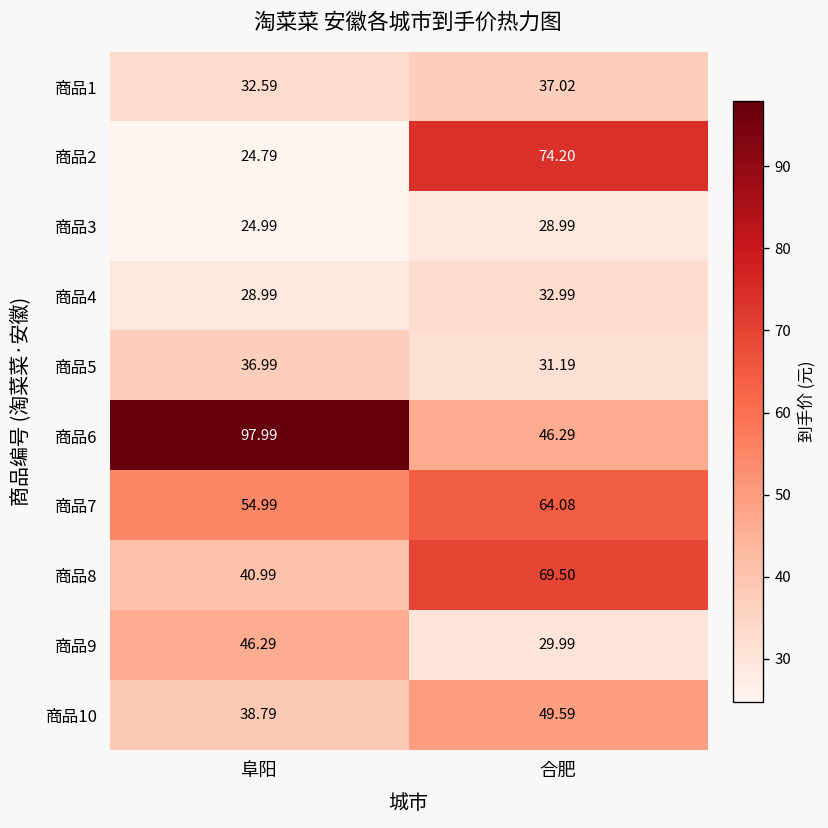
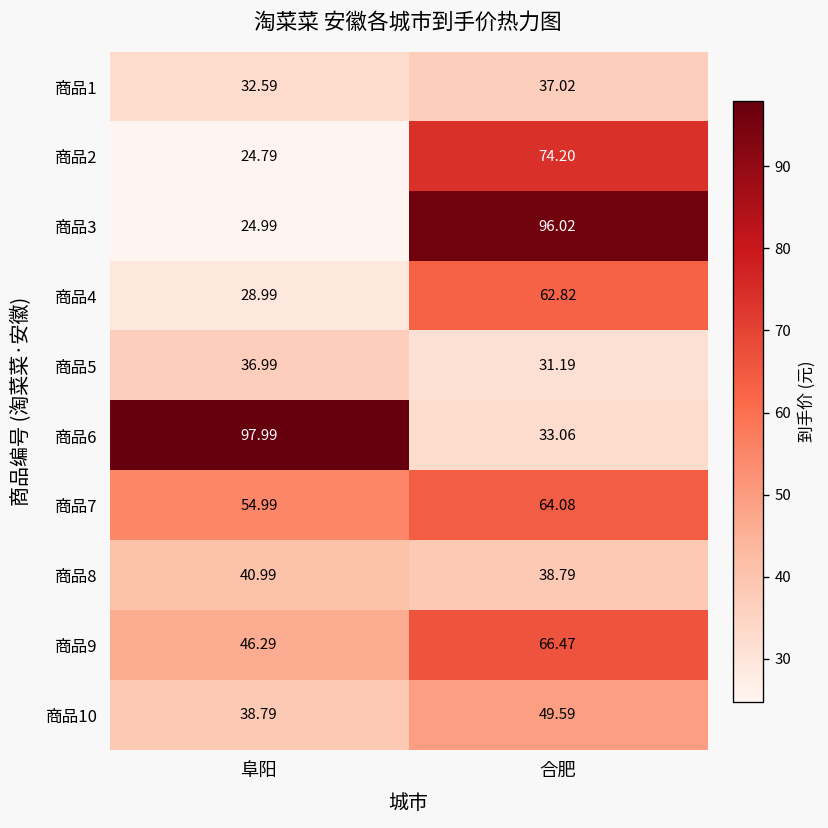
  {
    "商品1": {
      "阜阳": 32.59,
      "合肥": 37.02
    },
    "商品2": {
      "阜阳": 24.79,
      "合肥": 74.20
    },
    "商品3": {
      "阜阳": 24.99,
-     "合肥": 28.99
+     "合肥": 96.02
    },
    "商品4": {
      "阜阳": 28.99,
-     "合肥": 32.99
+     "合肥": 62.82
    },
    "商品5": {
      "阜阳": 36.99,
      "合肥": 31.19
    },
    "商品6": {
      "阜阳": 97.99,
-     "合肥": 46.29
+     "合肥": 33.06
    },
    "商品7": {
      "阜阳": 54.99,
      "合肥": 64.08
    },
    "商品8": {
      "阜阳": 40.99,
-     "合肥": 69.50
+     "合肥": 38.79
    },
    "商品9": {
      "阜阳": 46.29,
-     "合肥": 29.99
+     "合肥": 66.47
    },
    "商品10": {
      "阜阳": 38.79,
      "合肥": 49.59
    }
  }
